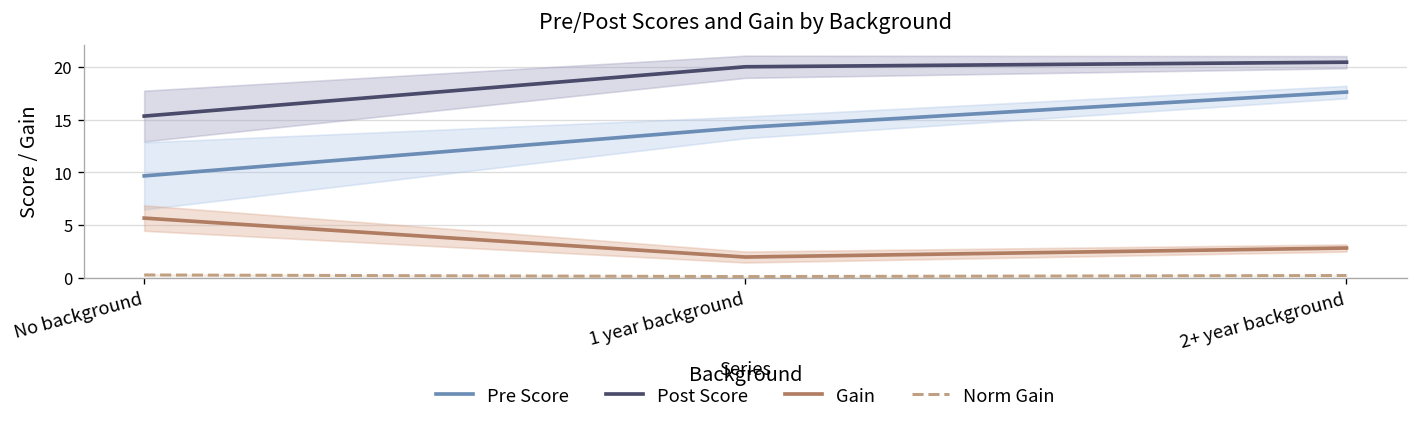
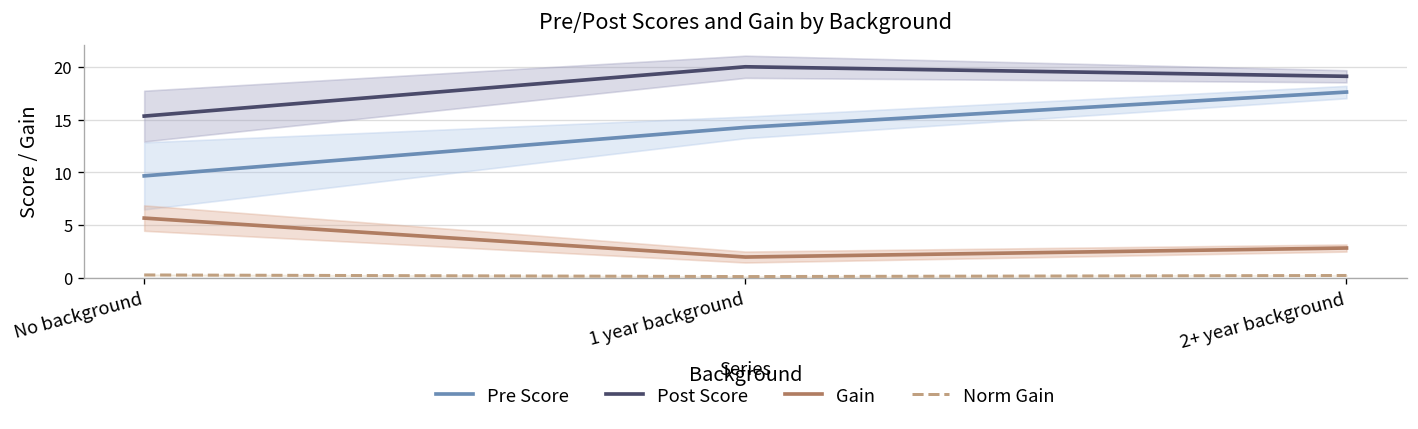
  {
    "Post Score": {
      "No background": 15,
      "1 year background": 20,
-     "2+ year background": 20
+     "2+ year background": 19
    }
  }
